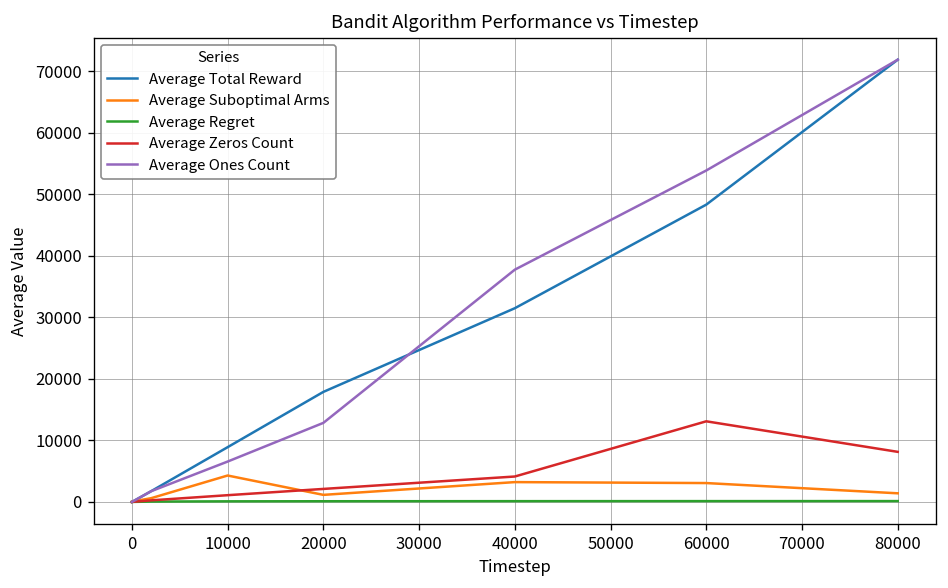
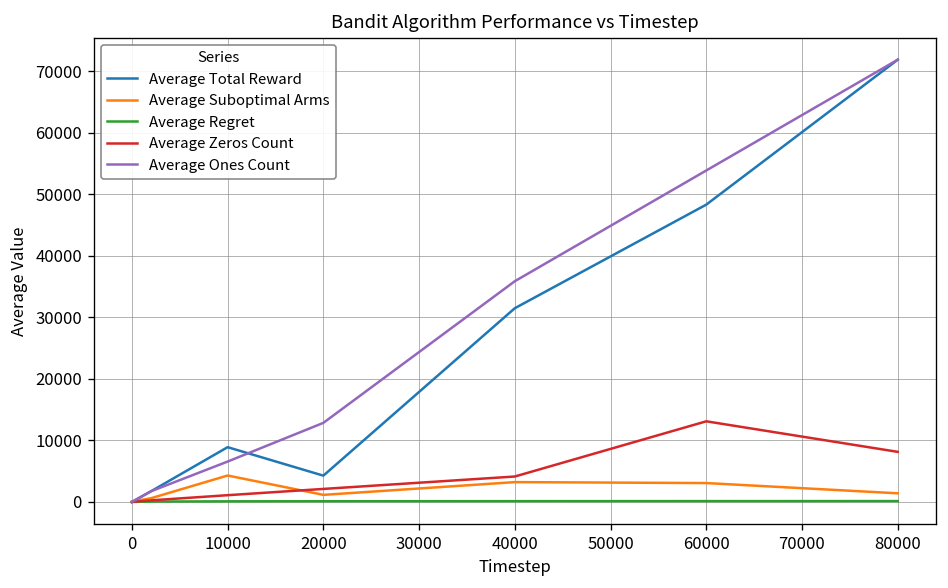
  {
    "Average Total Reward": {
      "10000": 9000,
-     "20000": 18000,
+     "20000": 4000,
      "40000": 31000,
      "60000": 48000
    },
    "Average Suboptimal Arms": {
      "10000": 4000,
      "20000": 1000,
      "40000": 3000,
      "60000": 3000,
      "80000": 1000
    },
    "Average Regret": {
      "10000": 0,
      "20000": 0,
      "40000": 0,
      "60000": 0,
      "80000": 0
    },
    "Average Zeros Count": {
      "10000": 1000,
      "20000": 2000,
      "40000": 4000,
      "60000": 13000,
      "80000": 8000
    },
    "Average Ones Count": {
      "10000": 7000,
      "20000": 13000,
-     "40000": 38000,
+     "40000": 36000,
      "60000": 54000
    }
  }
